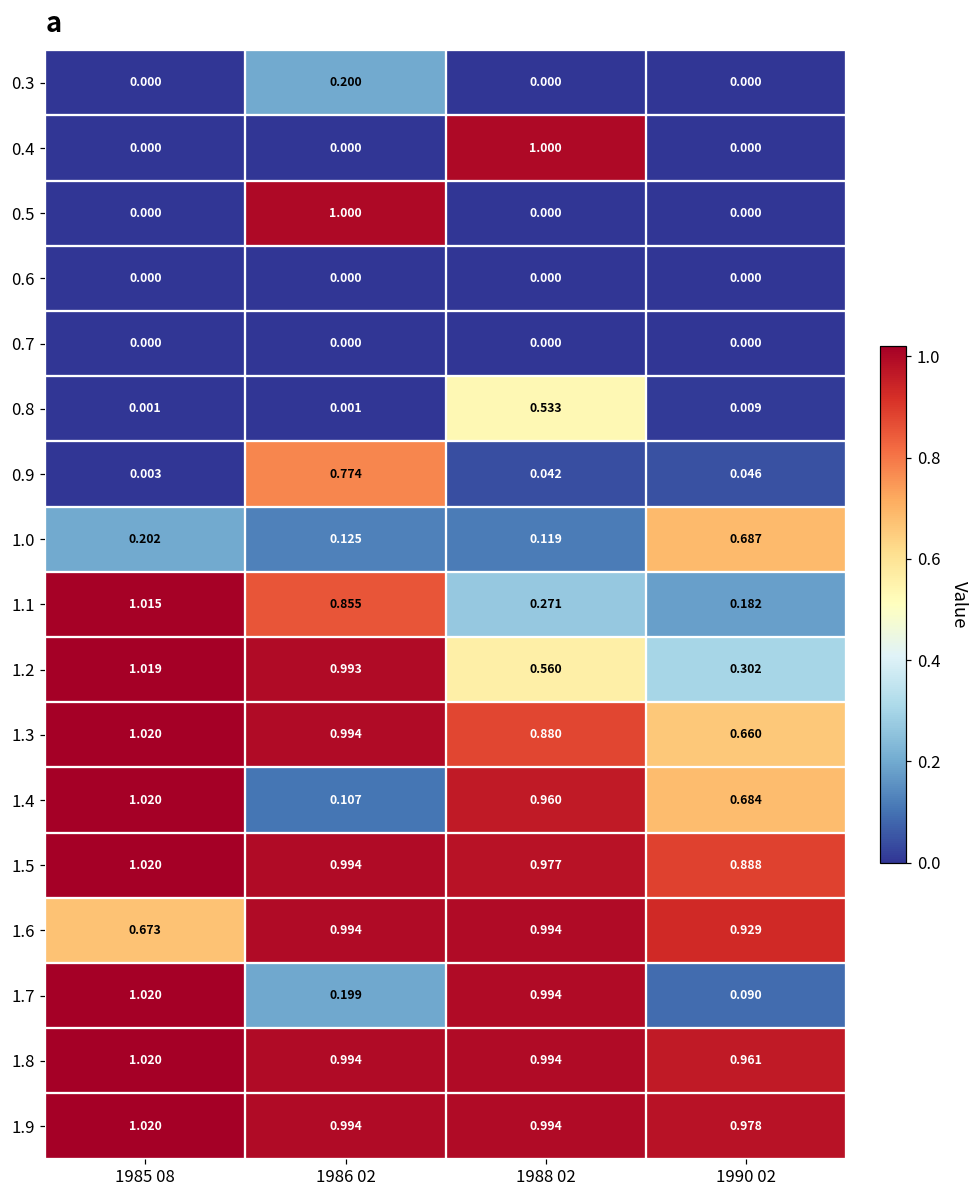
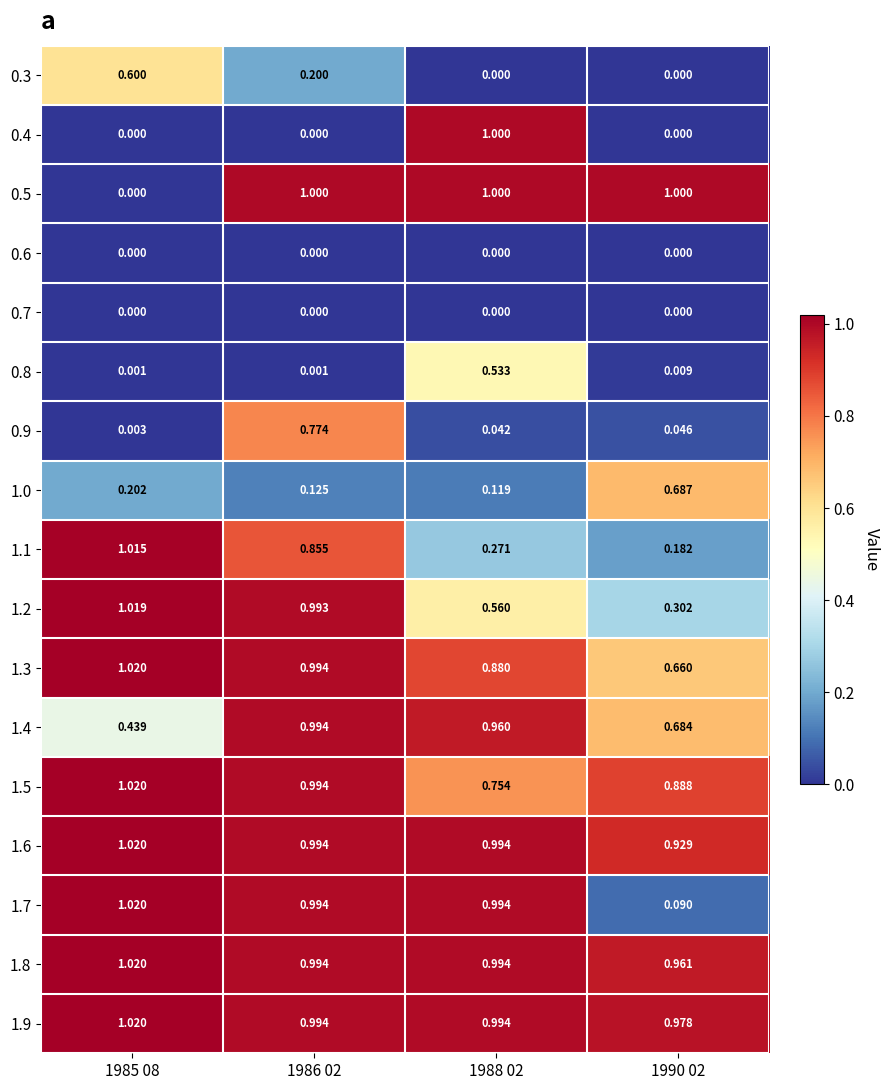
  {
    "0.3": {
-     "1985 08": 0.000,
+     "1985 08": 0.600,
      "1986 02": 0.200,
      "1988 02": 0.000,
      "1990 02": 0.000
    },
    "0.4": {
      "1985 08": 0.000,
      "1986 02": 0.000,
      "1988 02": 1.000,
      "1990 02": 0.000
    },
    "0.5": {
      "1985 08": 0.000,
      "1986 02": 1.000,
-     "1988 02": 0.000,
-     "1990 02": 0.000
+     "1988 02": 1.000,
+     "1990 02": 1.000
    },
    "0.6": {
      "1985 08": 0.000,
      "1986 02": 0.000,
      "1988 02": 0.000,
      "1990 02": 0.000
    },
    "0.7": {
      "1985 08": 0.000,
      "1986 02": 0.000,
      "1988 02": 0.000,
      "1990 02": 0.000
    },
    "0.8": {
      "1985 08": 0.001,
      "1986 02": 0.001,
      "1988 02": 0.533,
      "1990 02": 0.009
    },
    "0.9": {
      "1985 08": 0.003,
      "1986 02": 0.774,
      "1988 02": 0.042,
      "1990 02": 0.046
    },
    "1.0": {
      "1985 08": 0.202,
      "1986 02": 0.125,
      "1988 02": 0.119,
      "1990 02": 0.687
    },
    "1.1": {
      "1985 08": 1.015,
      "1986 02": 0.855,
      "1988 02": 0.271,
      "1990 02": 0.182
    },
    "1.2": {
      "1985 08": 1.019,
      "1986 02": 0.993,
      "1988 02": 0.560,
      "1990 02": 0.302
    },
    "1.3": {
      "1985 08": 1.020,
      "1986 02": 0.994,
      "1988 02": 0.880,
      "1990 02": 0.660
    },
    "1.4": {
-     "1985 08": 1.020,
-     "1986 02": 0.107,
+     "1985 08": 0.439,
+     "1986 02": 0.994,
      "1988 02": 0.960,
      "1990 02": 0.684
    },
    "1.5": {
      "1985 08": 1.020,
      "1986 02": 0.994,
-     "1988 02": 0.977,
+     "1988 02": 0.754,
      "1990 02": 0.888
    },
    "1.6": {
-     "1985 08": 0.673,
+     "1985 08": 1.020,
      "1986 02": 0.994,
      "1988 02": 0.994,
      "1990 02": 0.929
    },
    "1.7": {
      "1985 08": 1.020,
-     "1986 02": 0.199,
+     "1986 02": 0.994,
      "1988 02": 0.994,
      "1990 02": 0.090
    },
    "1.8": {
      "1985 08": 1.020,
      "1986 02": 0.994,
      "1988 02": 0.994,
      "1990 02": 0.961
    },
    "1.9": {
      "1985 08": 1.020,
      "1986 02": 0.994,
      "1988 02": 0.994,
      "1990 02": 0.978
    }
  }
